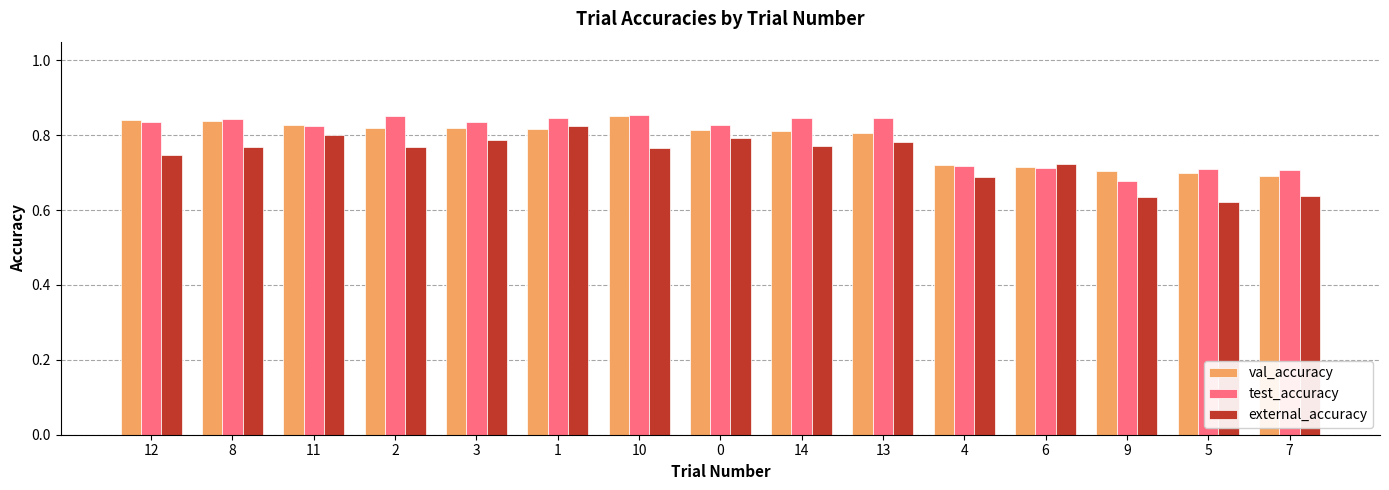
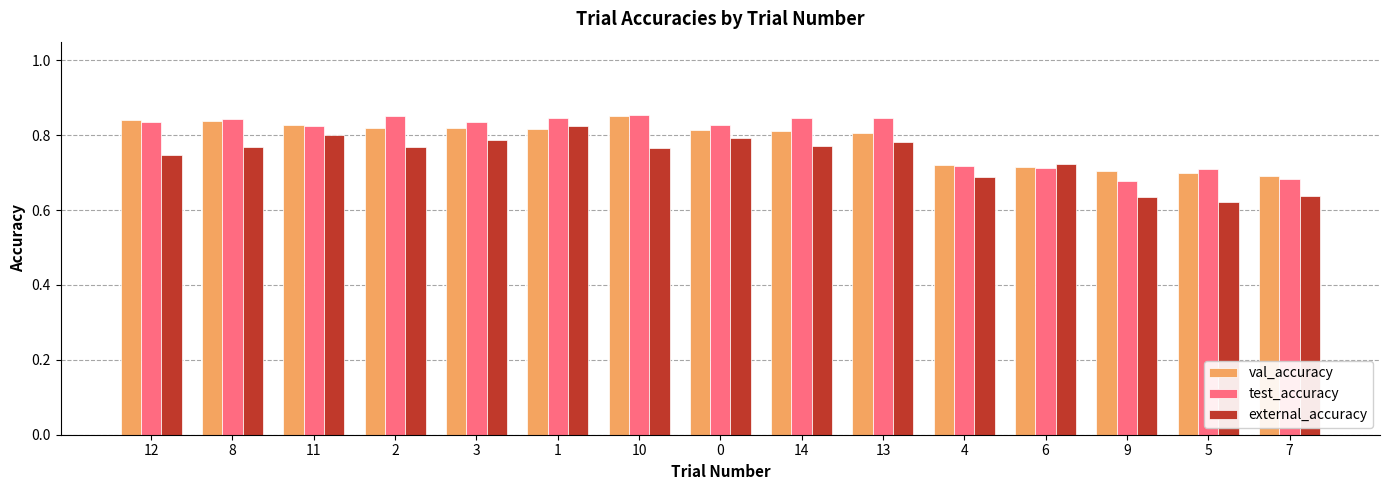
  {
    "val_accuracy": {
      "12": 0.84,
      "8": 0.84,
      "11": 0.83,
      "2": 0.82,
      "3": 0.82,
      "1": 0.82,
      "10": 0.85,
      "0": 0.81,
      "14": 0.81,
      "13": 0.81,
      "4": 0.72,
      "6": 0.72,
      "9": 0.71,
      "5": 0.70,
      "7": 0.69
    },
    "test_accuracy": {
      "12": 0.83,
      "8": 0.84,
      "11": 0.83,
      "2": 0.85,
      "3": 0.84,
      "1": 0.84,
      "10": 0.85,
      "0": 0.83,
      "14": 0.85,
      "13": 0.85,
      "4": 0.72,
      "6": 0.71,
      "9": 0.68,
      "5": 0.71,
-     "7": 0.71
+     "7": 0.68
    },
    "external_accuracy": {
      "12": 0.75,
      "8": 0.77,
      "11": 0.80,
      "2": 0.77,
      "3": 0.79,
      "1": 0.83,
      "10": 0.77,
      "0": 0.79,
      "14": 0.77,
      "13": 0.78,
      "4": 0.69,
      "6": 0.72,
      "9": 0.63,
      "5": 0.62,
      "7": 0.64
    }
  }
